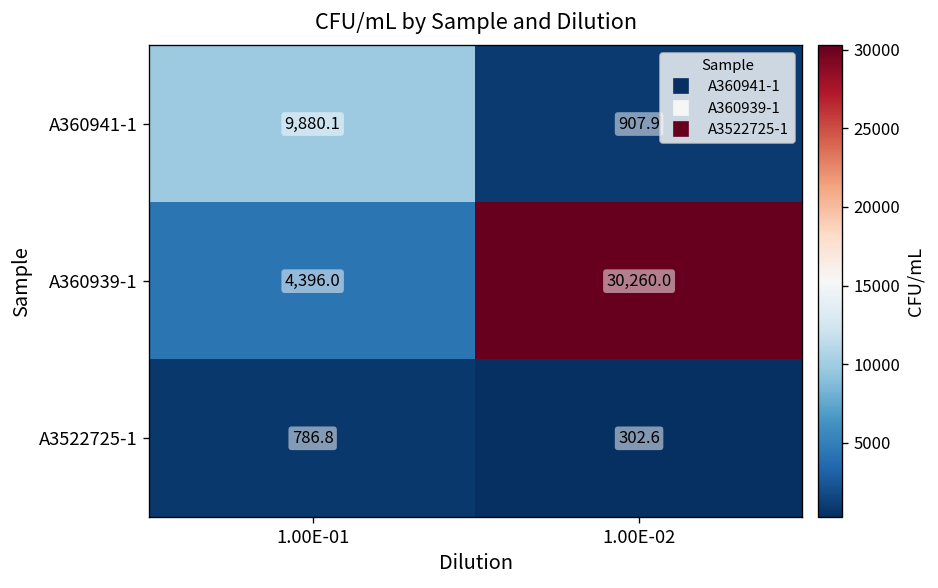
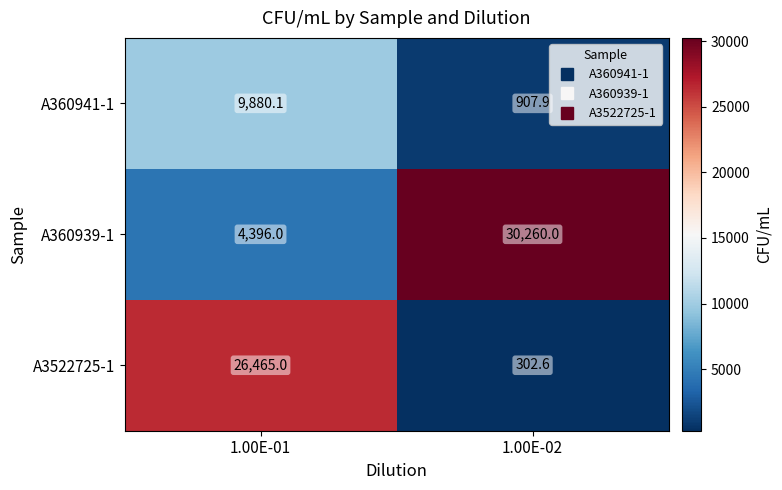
  {
    "A3522725-1": {
-     "1.00E-01": "786.8"
+     "1.00E-01": "26,465.0"
    }
  }
